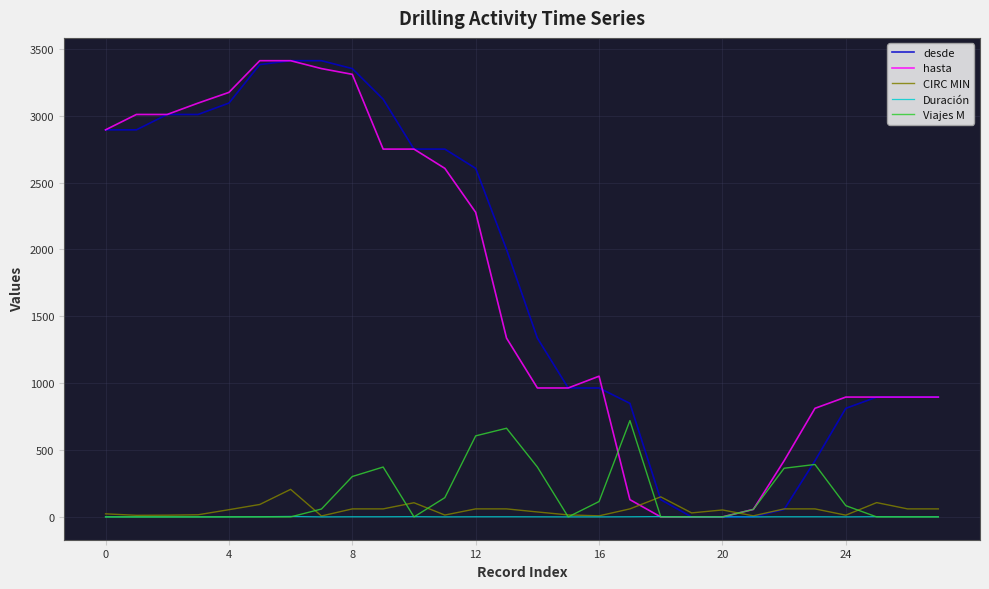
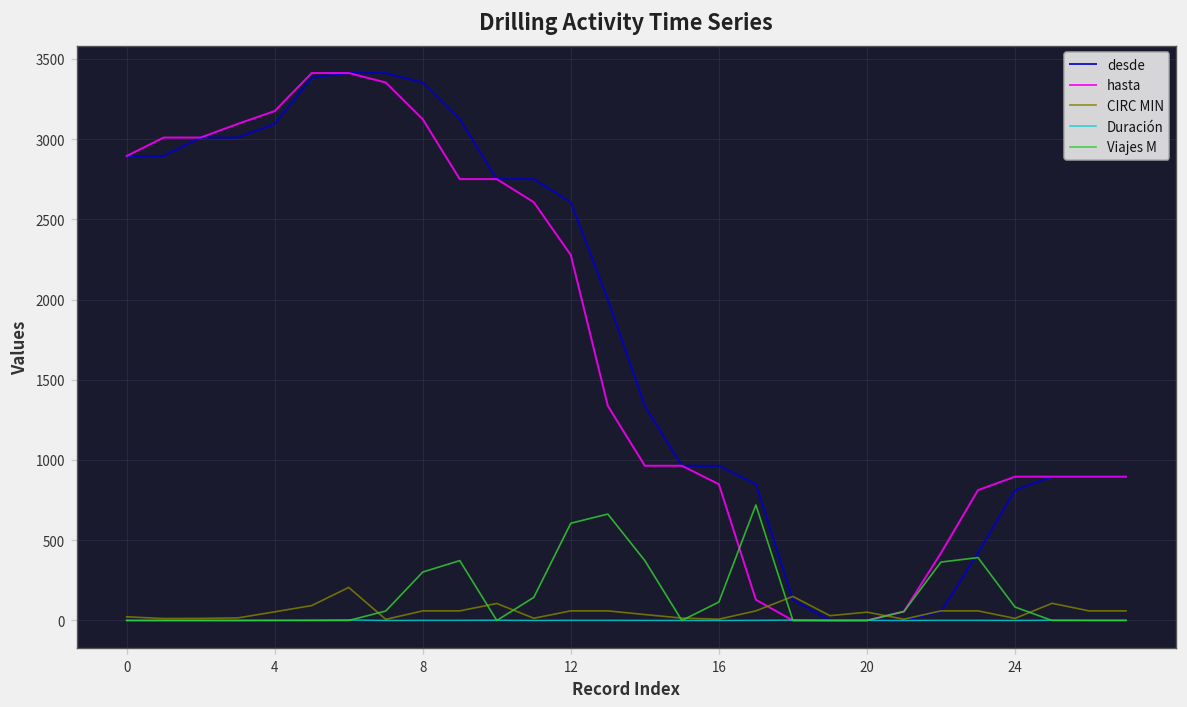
  {
    "desde": {
      "4": 3090,
      "8": 3350,
      "12": 2610,
      "16": 960,
      "24": 810
    },
    "hasta": {
      "4": 3170,
-     "8": 3310,
+     "8": 3120,
      "12": 2280,
-     "16": 1050,
+     "16": 850,
      "24": 900
    },
    "CIRC MIN": {
      "0": 20,
      "4": 50,
      "8": 60,
      "12": 60,
      "20": 50
    },
    "Duración": {
      "8": 0,
      "12": 0
    },
    "Viajes M": {
      "8": 300,
      "12": 610,
      "16": 120,
      "24": 80
    }
  }
